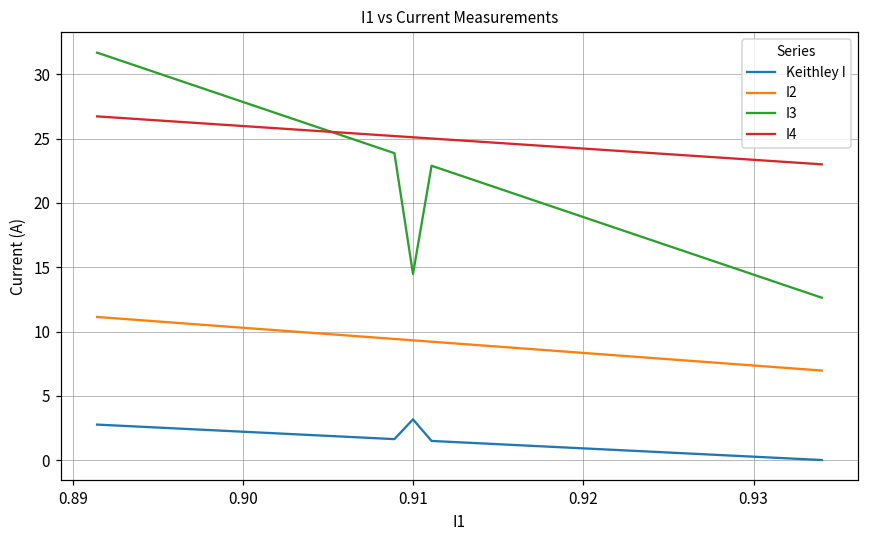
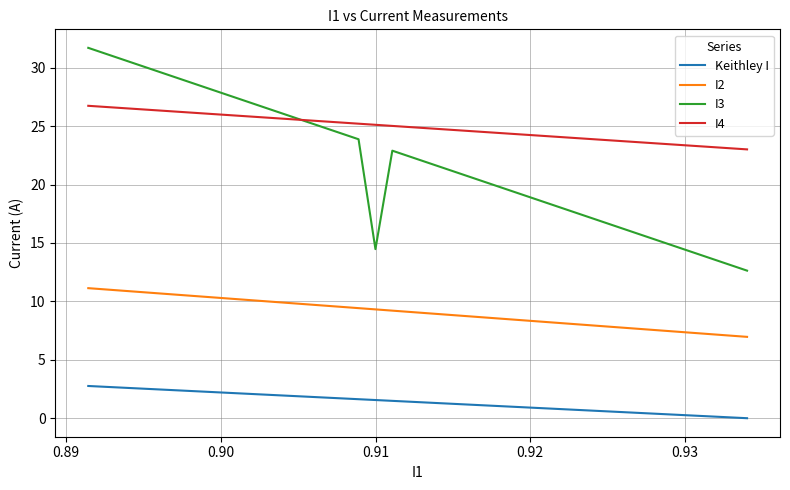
  {
    "Keithley I": {
-     "0.91": 3.2
+     "0.91": 1.6
    },
    "I2": {
      "0.91": 9.3
    },
    "I3": {
      "0.91": 14.5
    },
    "I4": {
      "0.91": 25.1
    }
  }
